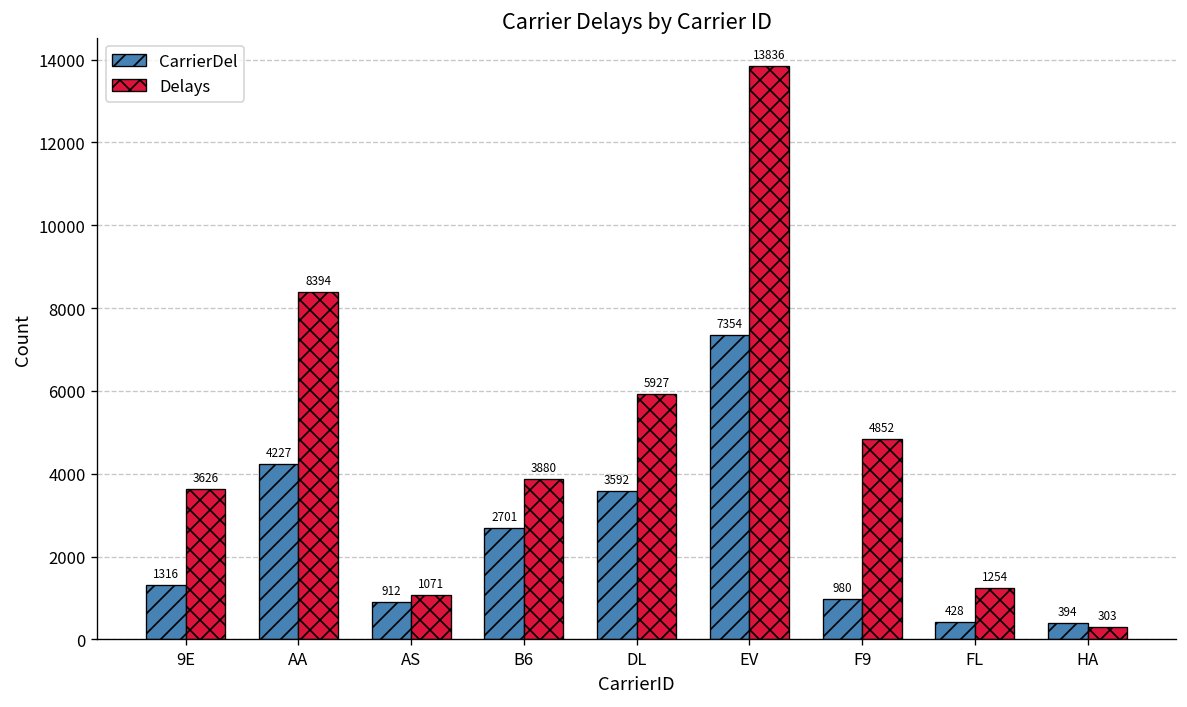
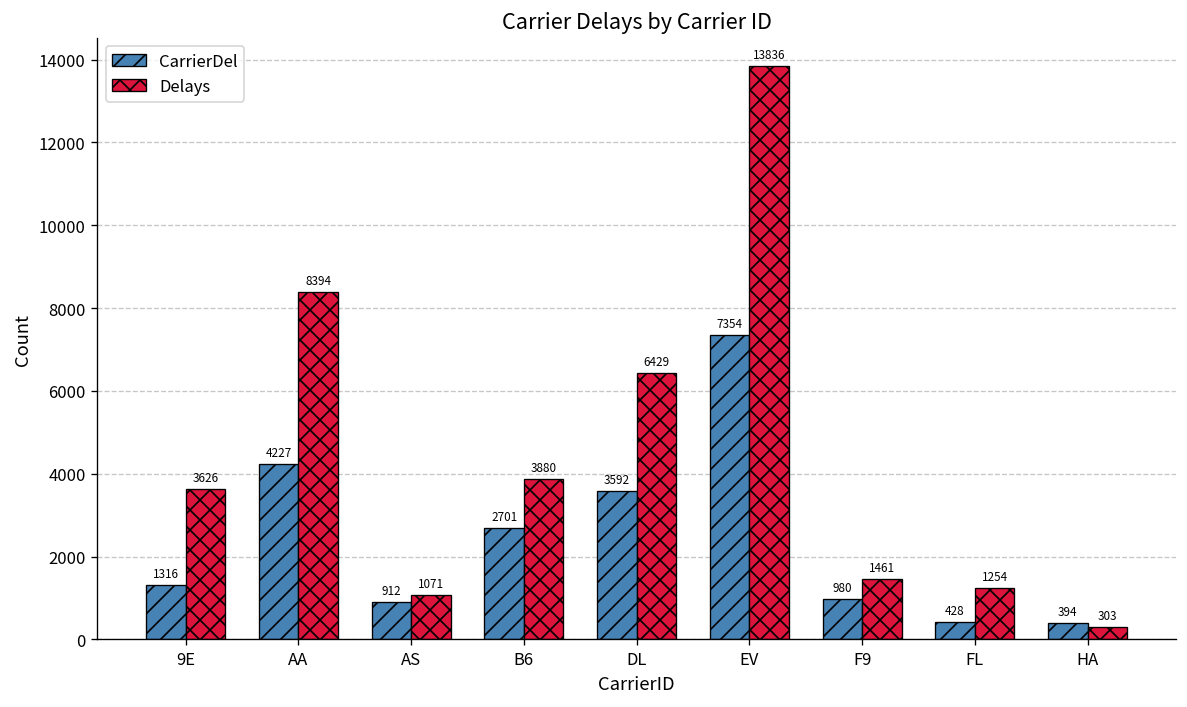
  {
    "CarrierDel": {
      "9E": 1316,
      "AA": 4227,
      "AS": 912,
      "B6": 2701,
      "DL": 3592,
      "EV": 7354,
      "F9": 980,
      "FL": 428,
      "HA": 394
    },
    "Delays": {
      "9E": 3626,
      "AA": 8394,
      "AS": 1071,
      "B6": 3880,
-     "DL": 5927,
+     "DL": 6429,
      "EV": 13836,
-     "F9": 4852,
+     "F9": 1461,
      "FL": 1254,
      "HA": 303
    }
  }
